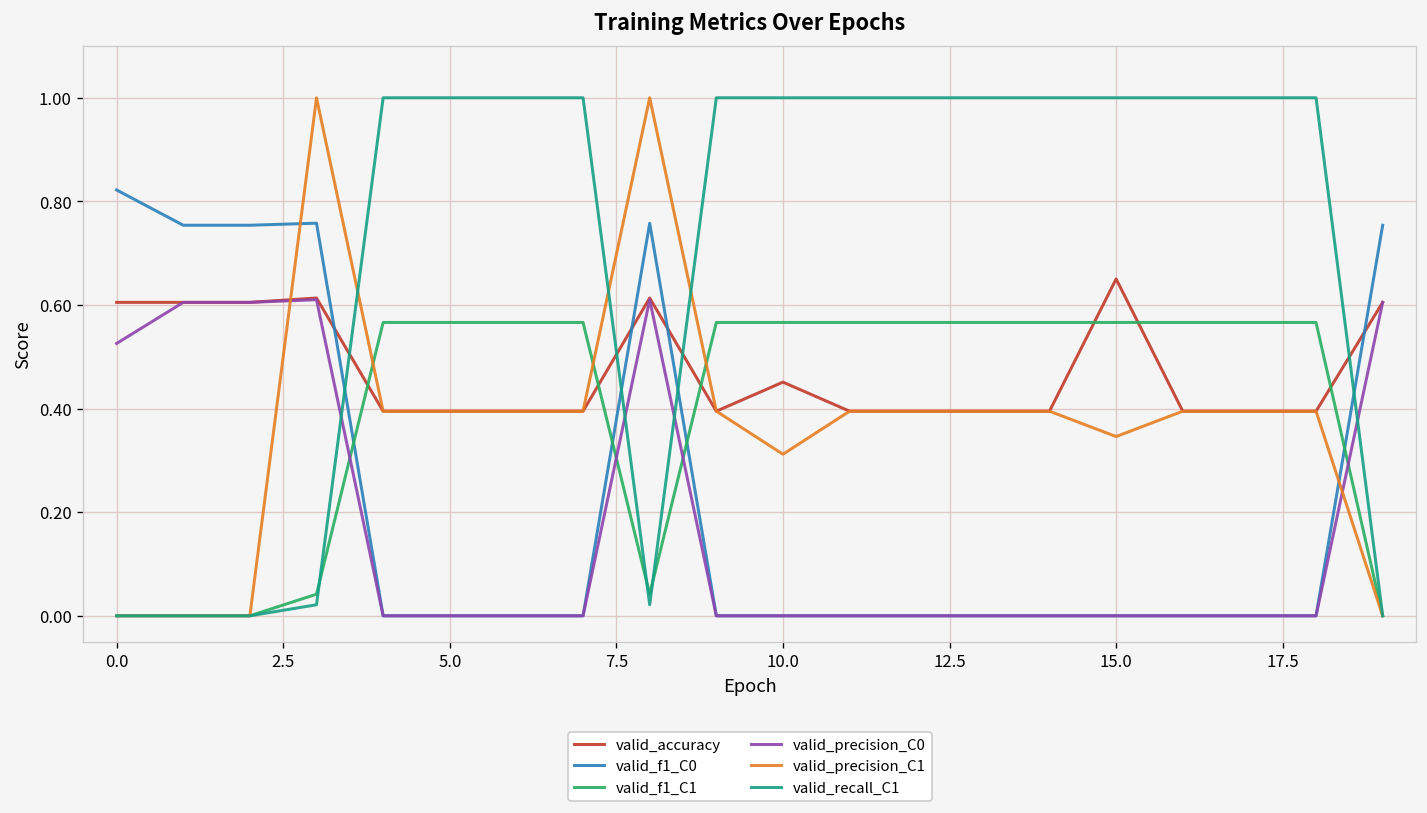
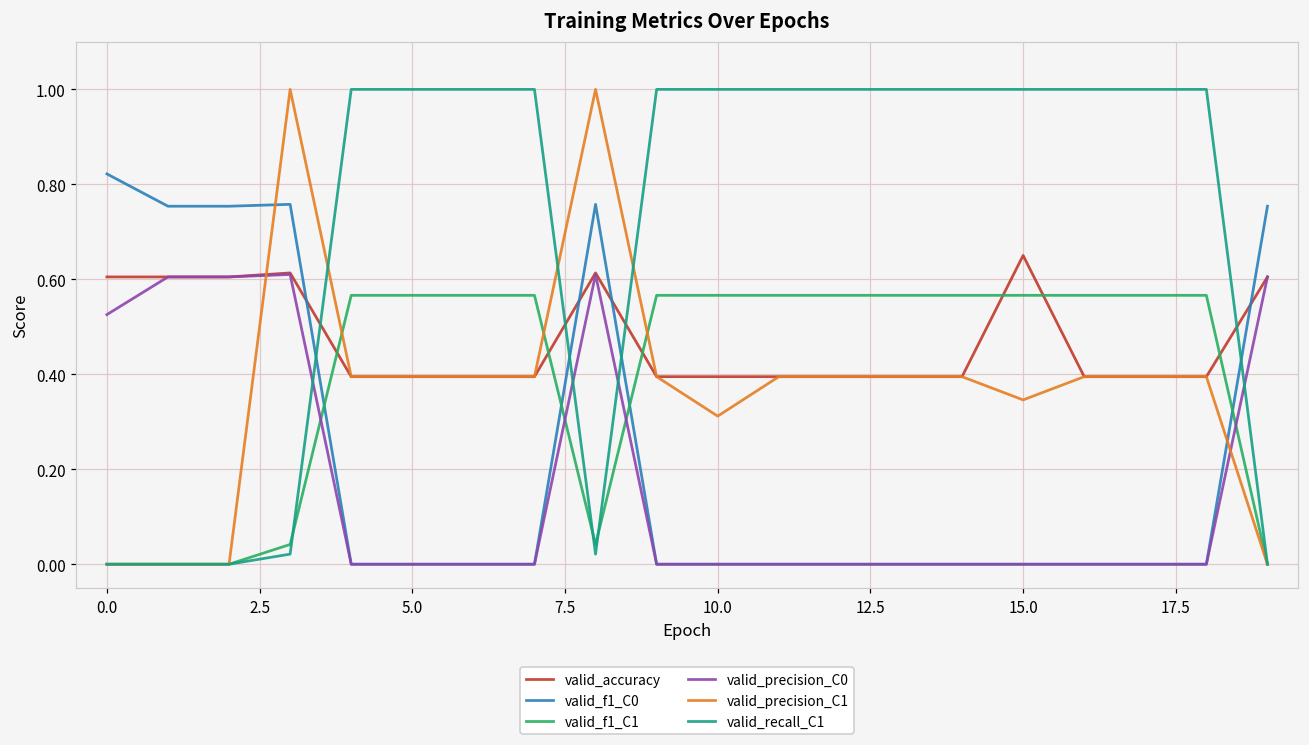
  {
    "valid_accuracy": {
      "0.0": 0.61,
-     "10.0": 0.45,
+     "10.0": 0.39,
      "15.0": 0.65
    },
    "valid_f1_C0": {
      "0.0": 0.82
    },
    "valid_precision_C0": {
      "0.0": 0.53
    },
    "valid_precision_C1": {
      "10.0": 0.31,
      "15.0": 0.35
    }
  }
